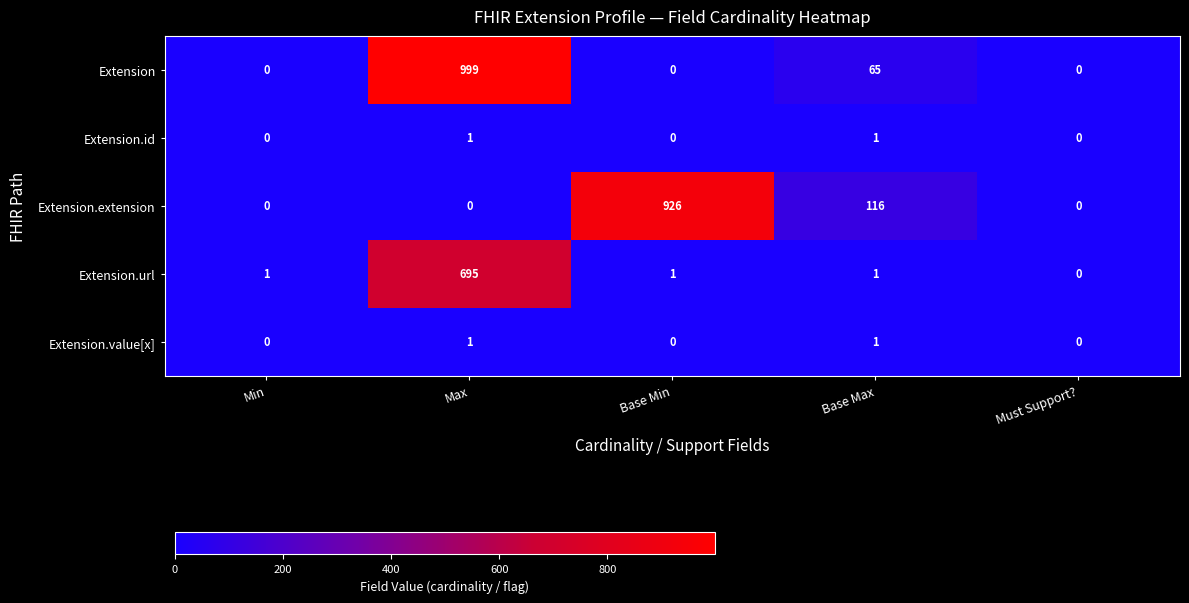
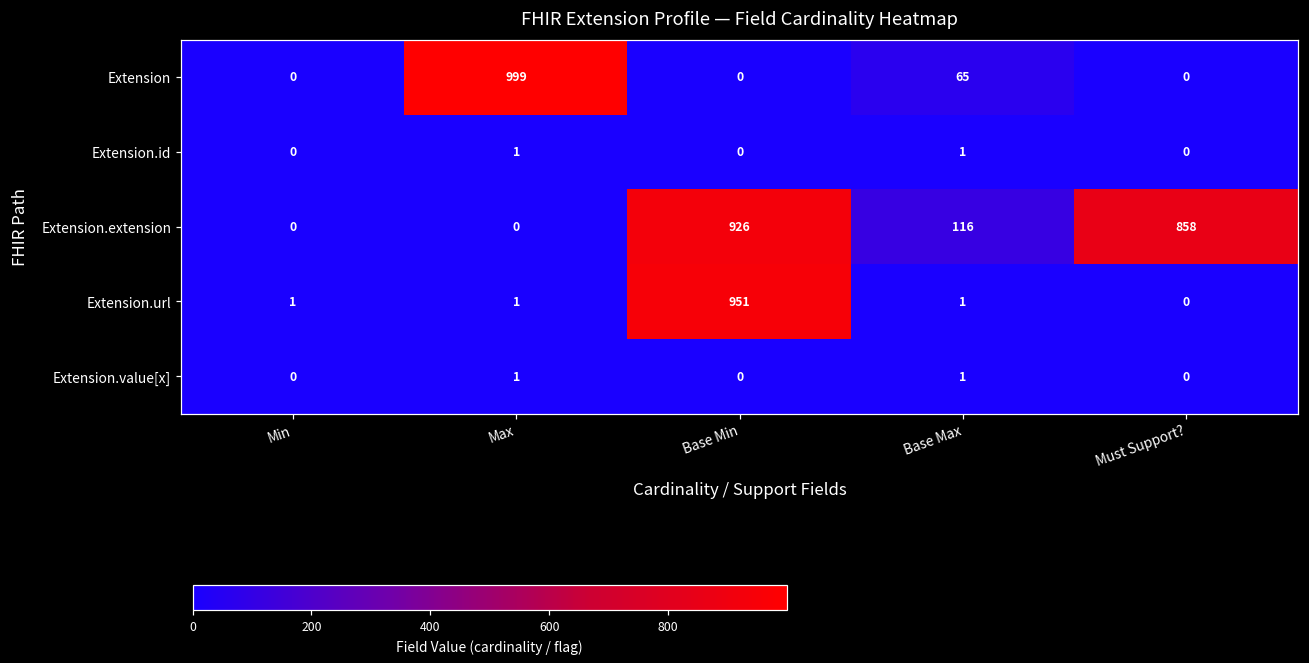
  {
    "Extension": {
      "Min": 0,
      "Max": 999,
      "Base Min": 0,
      "Base Max": 65,
      "Must Support?": 0
    },
    "Extension.id": {
      "Min": 0,
      "Max": 1,
      "Base Min": 0,
      "Base Max": 1,
      "Must Support?": 0
    },
    "Extension.extension": {
      "Min": 0,
      "Max": 0,
      "Base Min": 926,
      "Base Max": 116,
-     "Must Support?": 0
+     "Must Support?": 858
    },
    "Extension.url": {
      "Min": 1,
-     "Max": 695,
-     "Base Min": 1,
+     "Max": 1,
+     "Base Min": 951,
      "Base Max": 1,
      "Must Support?": 0
    },
    "Extension.value[x]": {
      "Min": 0,
      "Max": 1,
      "Base Min": 0,
      "Base Max": 1,
      "Must Support?": 0
    }
  }
